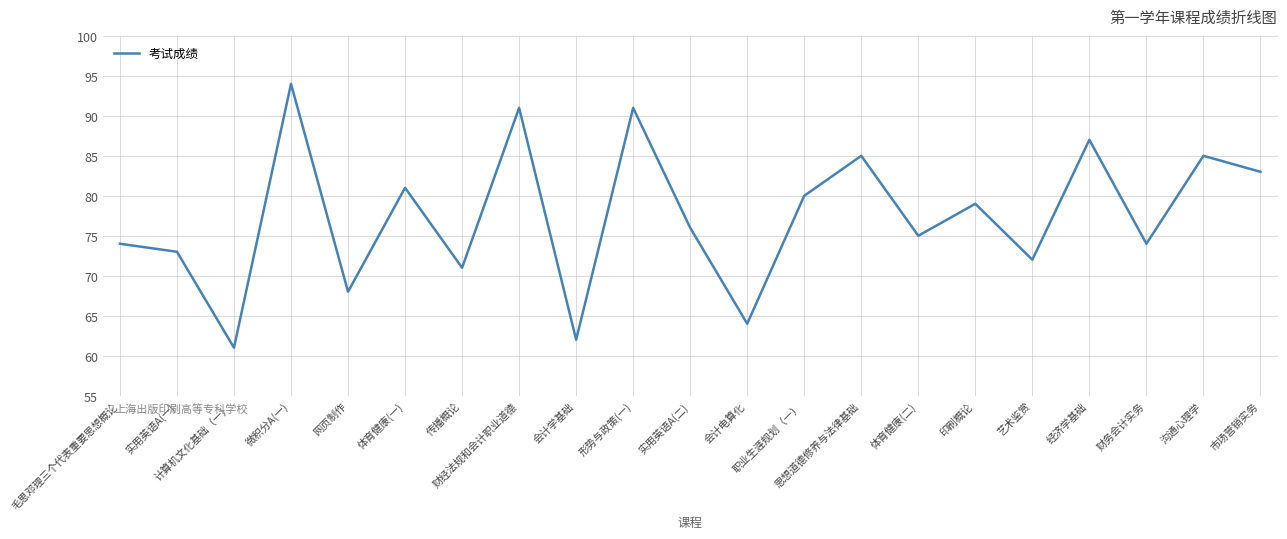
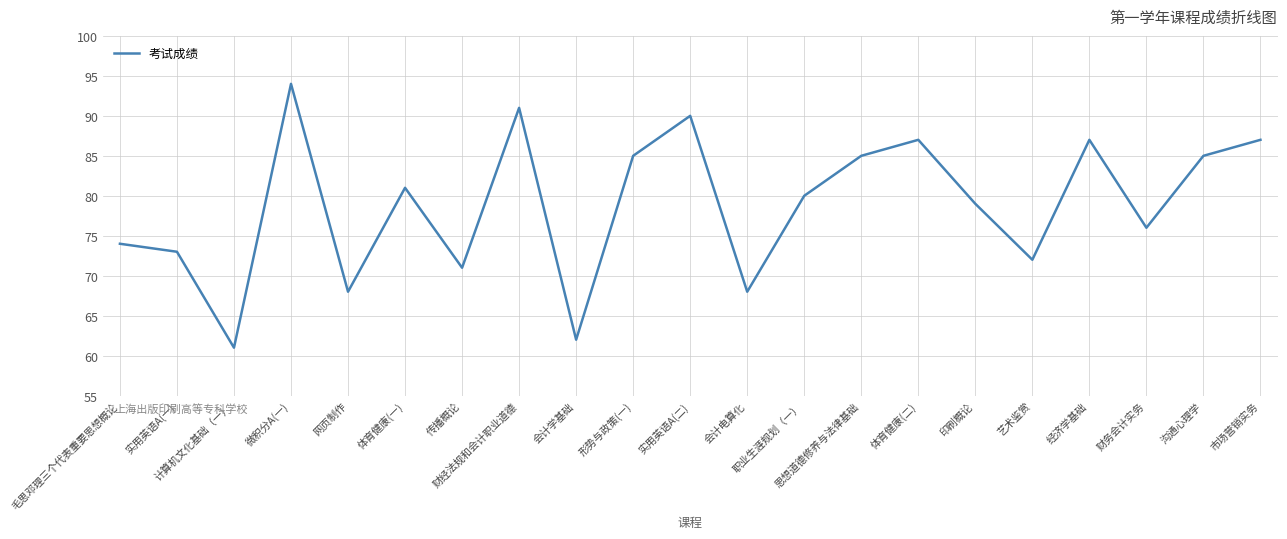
  {
    "毛思邓理三个代表重要思想概论": 74,
    "实用英语A(一)": 73,
    "计算机文化基础（一）": 61,
    "微积分A(一)": 94,
    "网页制作": 68,
    "体育健康(一)": 81,
    "传播概论": 71,
    "财经法规和会计职业道德": 91,
    "会计学基础": 62,
-   "形势与政策(一)": 91,
-   "实用英语A(二)": 76,
-   "会计电算化": 64,
+   "形势与政策(一)": 85,
+   "实用英语A(二)": 90,
+   "会计电算化": 68,
    "职业生涯规划（一）": 80,
    "思想道德修养与法律基础": 85,
-   "体育健康(二)": 75,
+   "体育健康(二)": 87,
    "印刷概论": 79,
    "艺术鉴赏": 72,
    "经济学基础": 87,
-   "财务会计实务": 74,
+   "财务会计实务": 76,
    "沟通心理学": 85,
-   "市场营销实务": 83
+   "市场营销实务": 87
  }
